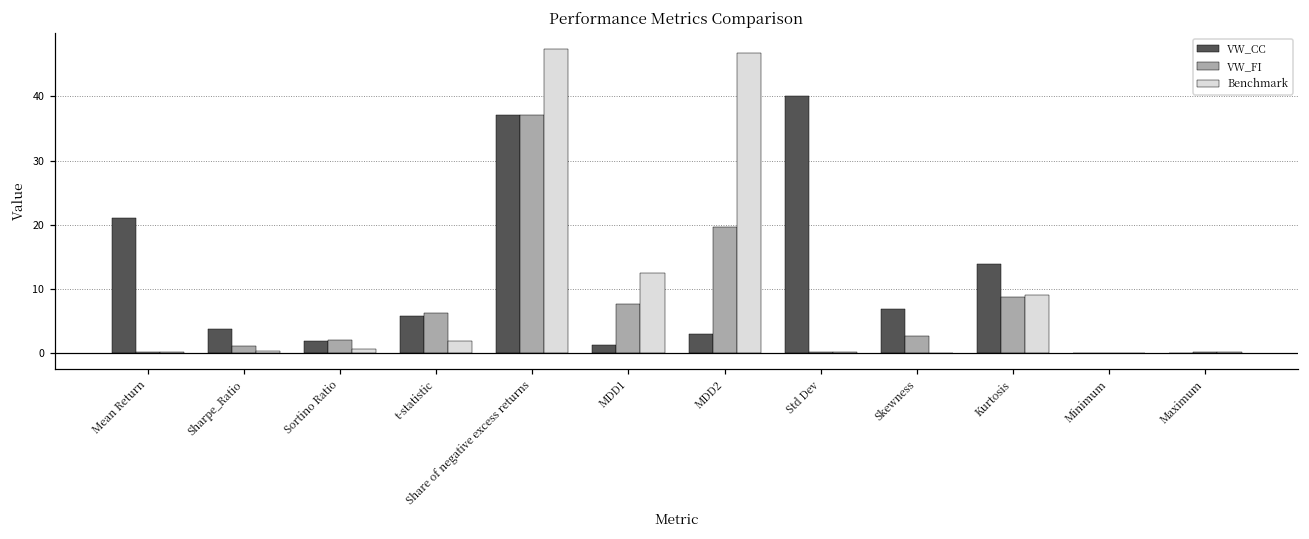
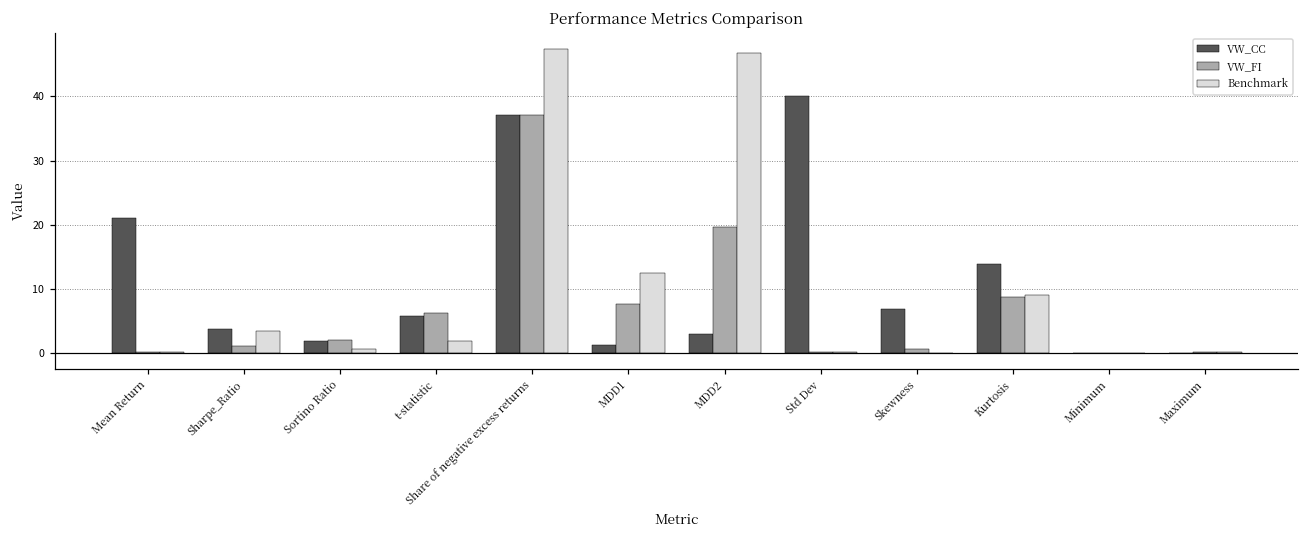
  {
    "VW_CC": {
      "Mean Return": 21,
      "Sharpe_Ratio": 4,
      "Sortino Ratio": 2,
      "t-statistic": 6,
      "Share of negative excess returns": 37,
      "MDD1": 1,
      "MDD2": 3,
      "Std Dev": 40,
      "Skewness": 7,
      "Kurtosis": 14
    },
    "VW_FI": {
      "Sharpe_Ratio": 1,
      "Sortino Ratio": 2,
      "t-statistic": 6,
      "Share of negative excess returns": 37,
      "MDD1": 8,
      "MDD2": 20,
-     "Skewness": 3,
+     "Skewness": 1,
      "Kurtosis": 9
    },
    "Benchmark": {
-     "Sharpe_Ratio": 0,
+     "Sharpe_Ratio": 3,
      "Sortino Ratio": 1,
      "t-statistic": 2,
      "Share of negative excess returns": 47,
      "MDD1": 12,
      "MDD2": 47,
      "Kurtosis": 9
    }
  }
